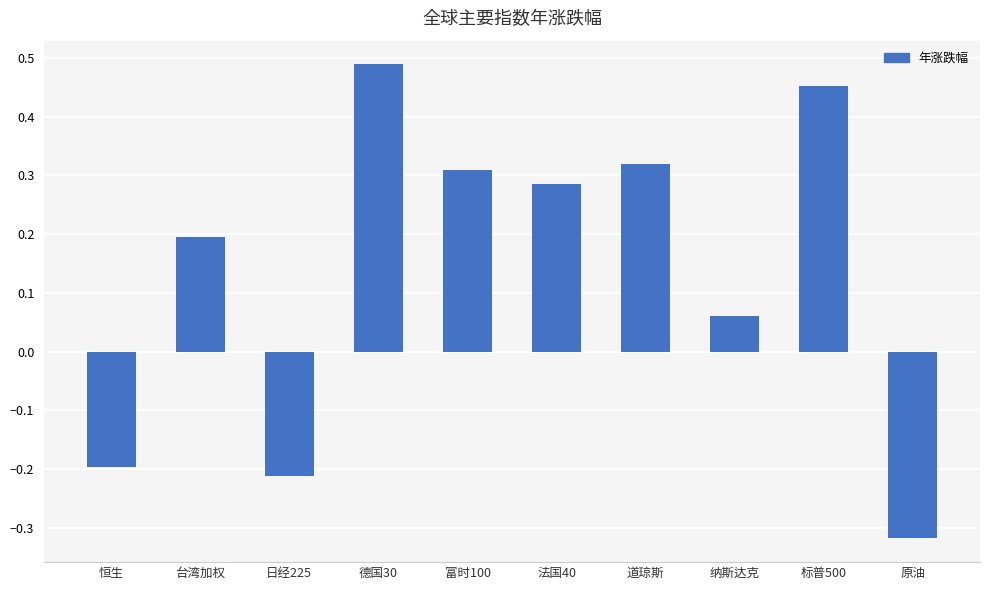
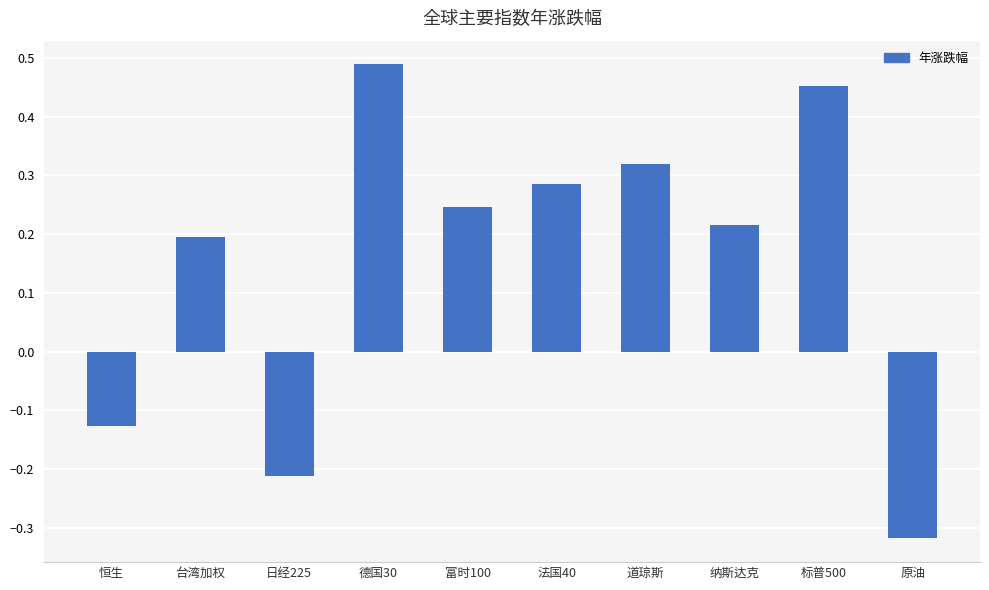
  {
-   "恒生": -0.20,
+   "恒生": -0.13,
    "台湾加权": 0.20,
    "日经225": -0.21,
    "德国30": 0.49,
-   "富时100": 0.31,
+   "富时100": 0.25,
    "法国40": 0.29,
    "道琼斯": 0.32,
-   "纳斯达克": 0.06,
+   "纳斯达克": 0.21,
    "标普500": 0.45,
    "原油": -0.32
  }
